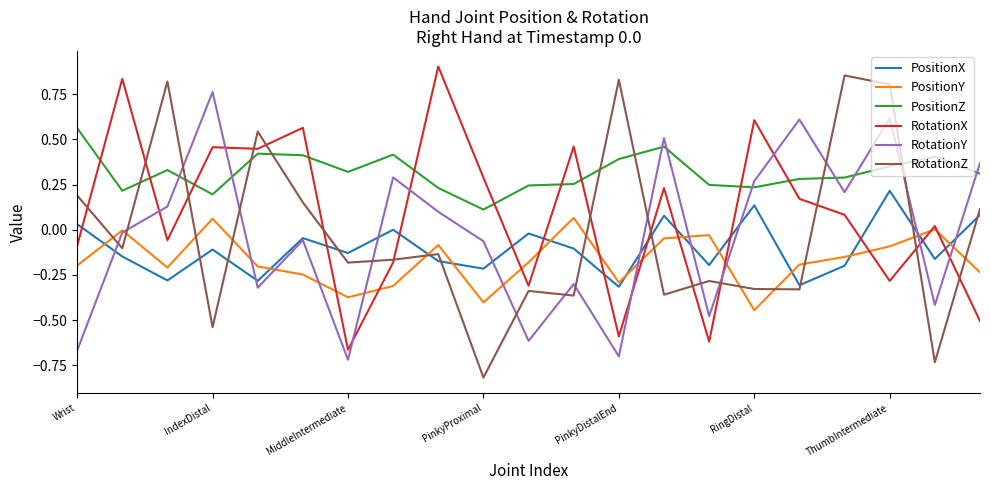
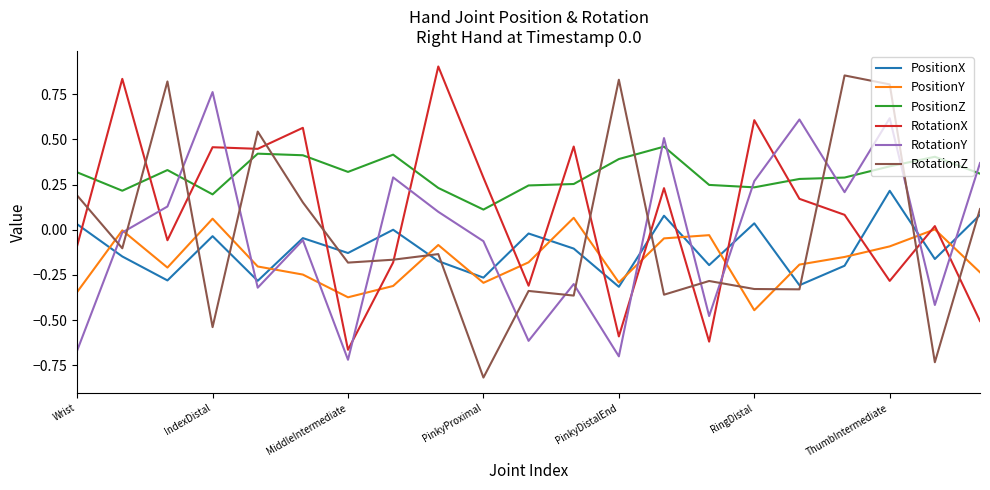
  {
    "PositionX": {
      "Wrist": 0.03,
-     "IndexDistal": -0.11,
+     "IndexDistal": -0.04,
      "MiddleIntermediate": -0.13,
-     "PinkyProximal": -0.22,
+     "PinkyProximal": -0.26,
      "PinkyDistalEnd": -0.32,
-     "RingDistal": 0.14,
+     "RingDistal": 0.04,
      "ThumbIntermediate": 0.22
    },
    "PositionY": {
-     "Wrist": -0.20,
+     "Wrist": -0.34,
      "IndexDistal": 0.06,
      "MiddleIntermediate": -0.37,
-     "PinkyProximal": -0.40,
+     "PinkyProximal": -0.29,
      "PinkyDistalEnd": -0.29,
      "RingDistal": -0.44,
      "ThumbIntermediate": -0.09
    },
    "PositionZ": {
-     "Wrist": 0.56,
+     "Wrist": 0.32,
      "IndexDistal": 0.20,
      "MiddleIntermediate": 0.32,
      "PinkyProximal": 0.11,
      "PinkyDistalEnd": 0.39,
      "RingDistal": 0.23
    },
    "RotationX": {
      "Wrist": -0.09,
      "IndexDistal": 0.46,
      "MiddleIntermediate": -0.66,
      "PinkyProximal": 0.29,
      "PinkyDistalEnd": -0.59,
      "RingDistal": 0.61,
      "ThumbIntermediate": -0.28
    },
    "RotationY": {
      "Wrist": -0.67,
      "IndexDistal": 0.76,
      "MiddleIntermediate": -0.72,
      "PinkyProximal": -0.06,
      "PinkyDistalEnd": -0.70,
      "RingDistal": 0.27
    },
    "RotationZ": {
      "Wrist": 0.19,
      "IndexDistal": -0.54,
      "MiddleIntermediate": -0.18,
      "PinkyProximal": -0.82,
      "PinkyDistalEnd": 0.83,
      "RingDistal": -0.33
    }
  }
